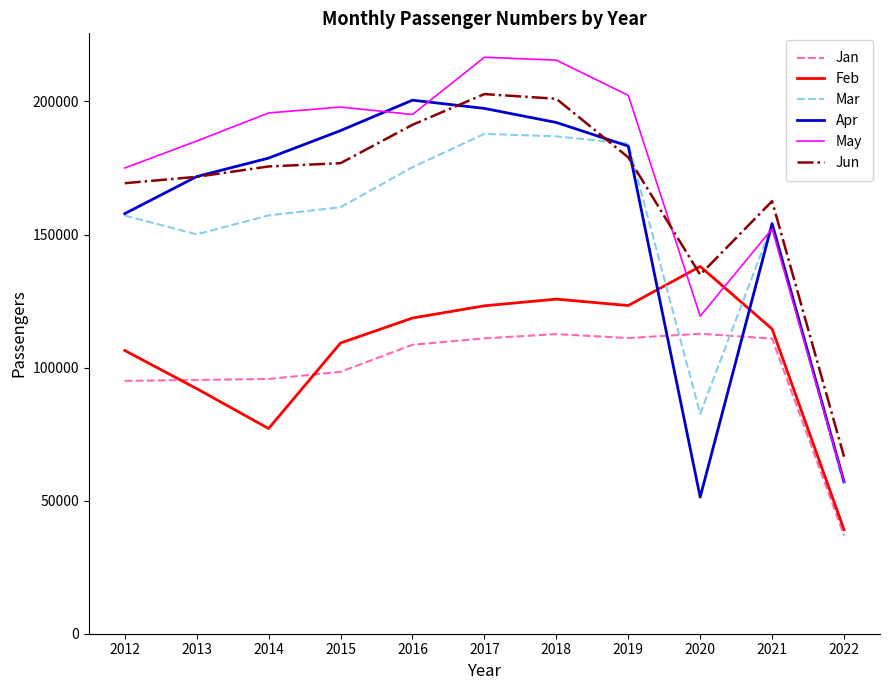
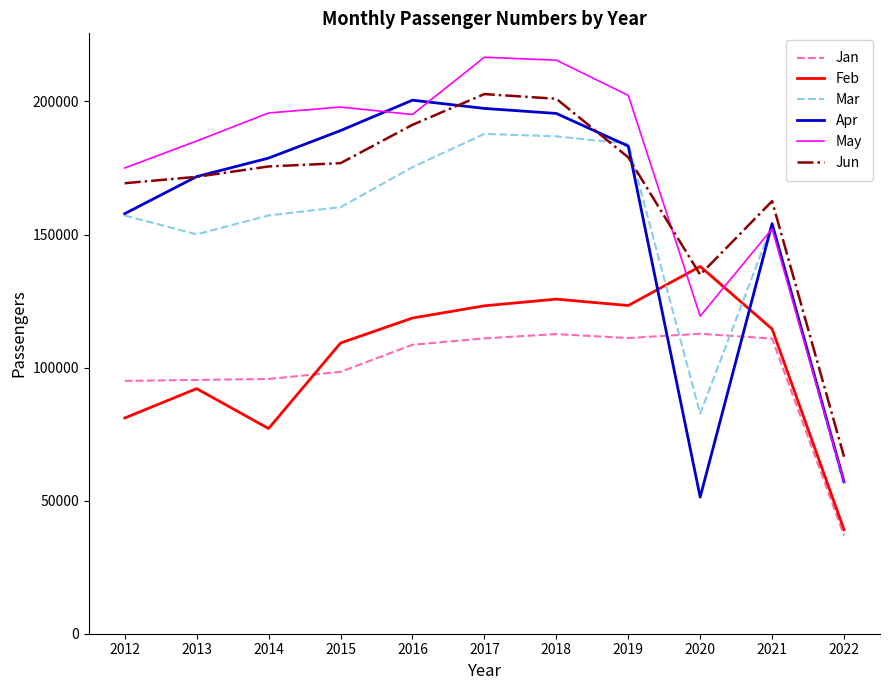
  {
    "Jan": {
      "2012": 95000,
      "2013": 95000,
      "2014": 96000,
      "2015": 98000,
      "2016": 109000,
      "2017": 111000,
      "2018": 113000,
      "2019": 111000,
      "2020": 113000,
      "2021": 111000,
      "2022": 37000
    },
    "Feb": {
-     "2012": 106000,
+     "2012": 81000,
      "2013": 92000,
      "2014": 77000,
      "2015": 109000,
      "2016": 119000,
      "2017": 123000,
      "2018": 126000,
      "2019": 123000,
      "2020": 138000,
      "2021": 115000,
      "2022": 39000
    },
    "Mar": {
      "2013": 150000,
      "2014": 157000,
      "2015": 160000,
      "2016": 175000,
      "2017": 188000,
      "2018": 187000,
      "2020": 83000,
      "2022": 56000
    },
    "Apr": {
      "2014": 179000,
      "2015": 189000,
      "2016": 200000,
      "2017": 197000,
-     "2018": 192000,
+     "2018": 196000,
      "2020": 51000
    },
    "May": {
      "2012": 175000,
      "2013": 185000,
      "2014": 196000,
      "2015": 198000,
      "2016": 195000,
      "2017": 217000,
      "2018": 216000,
      "2019": 202000,
      "2020": 119000,
      "2021": 152000
    },
    "Jun": {
      "2012": 169000,
      "2014": 176000,
      "2015": 177000,
      "2016": 191000,
      "2017": 203000,
      "2018": 201000,
      "2019": 179000,
      "2020": 135000,
      "2021": 163000,
      "2022": 67000
    }
  }
